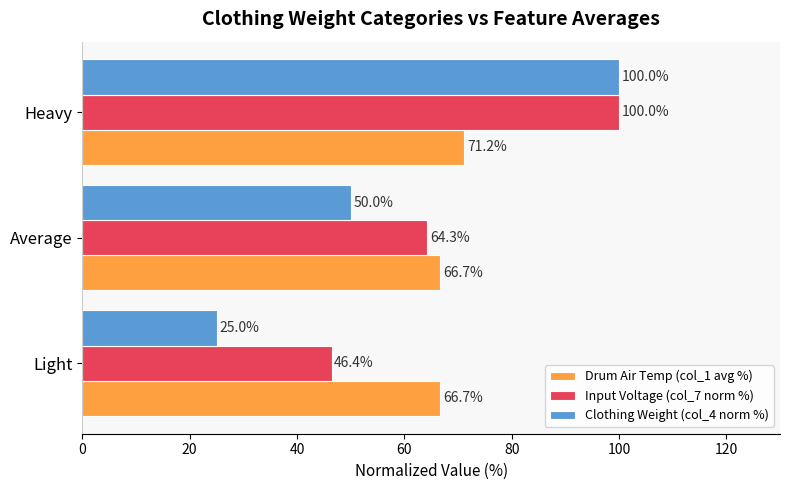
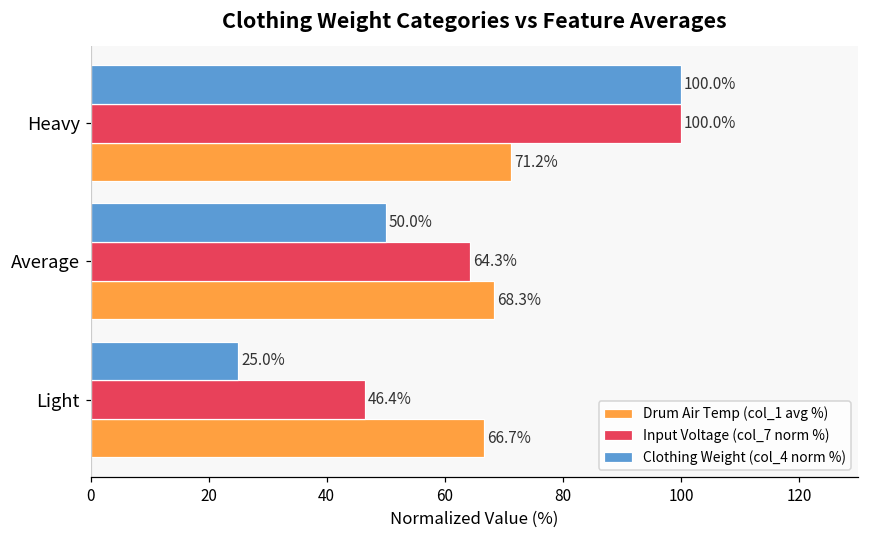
  {
    "Drum Air Temp (col_1 avg %)": {
      "Heavy": "71.2%",
-     "Average": "66.7%",
+     "Average": "68.3%",
      "Light": "66.7%"
    },
    "Input Voltage (col_7 norm %)": {
      "Heavy": "100.0%",
      "Average": "64.3%",
      "Light": "46.4%"
    },
    "Clothing Weight (col_4 norm %)": {
      "Heavy": "100.0%",
      "Average": "50.0%",
      "Light": "25.0%"
    }
  }
